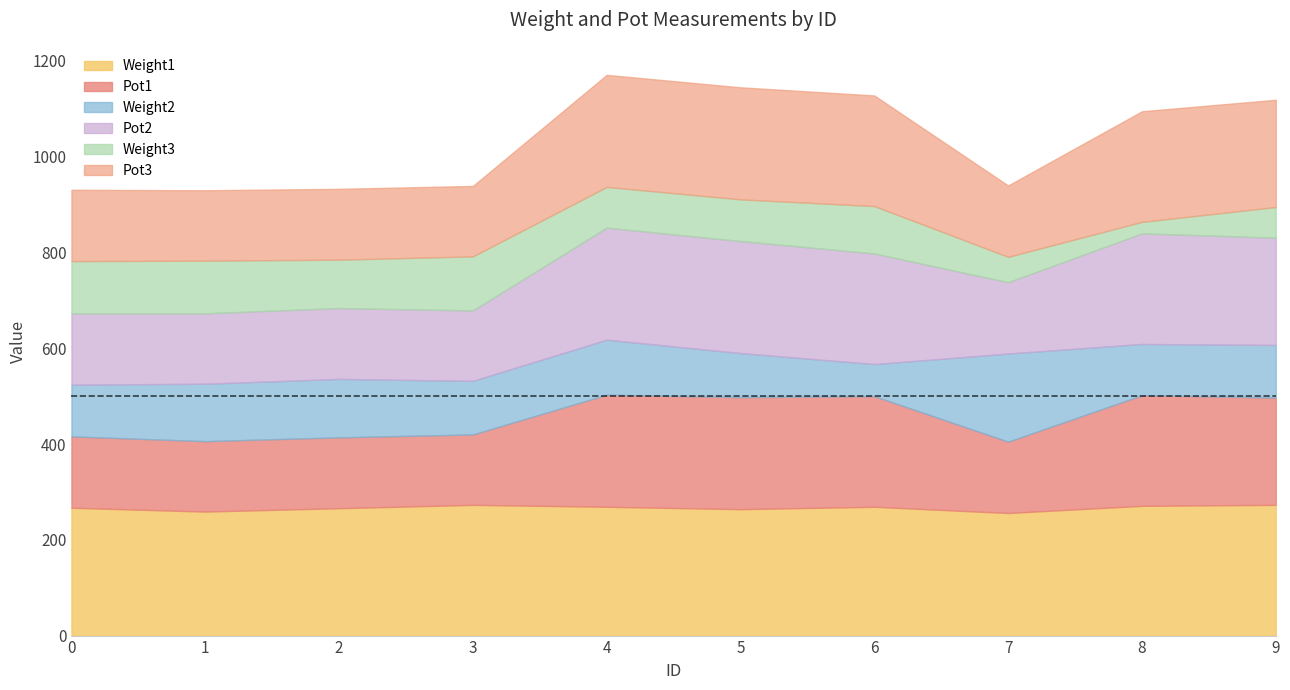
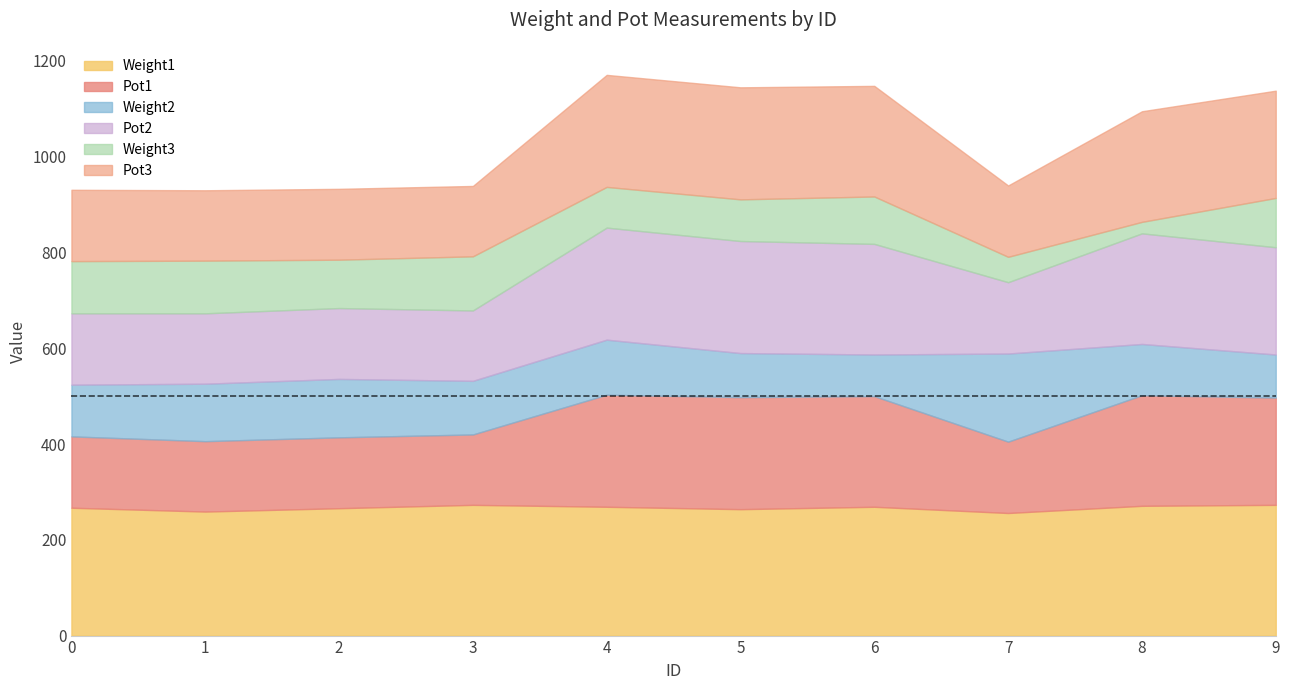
  {
    "Weight2": {
      "0": 110,
      "1": 120,
      "2": 120,
      "3": 110,
      "4": 120,
      "5": 90,
-     "6": 70,
+     "6": 90,
      "7": 180,
      "8": 110,
-     "9": 110
+     "9": 90
    },
    "Pot2": {
      "0": 150,
      "1": 150,
      "2": 150,
      "3": 150,
      "4": 230,
      "5": 230,
      "6": 230,
      "7": 150,
      "8": 230,
      "9": 220
    },
    "Weight3": {
      "0": 110,
      "1": 110,
      "2": 100,
      "3": 110,
      "4": 90,
      "5": 90,
      "6": 100,
      "7": 50,
      "8": 20,
-     "9": 60
+     "9": 100
    }
  }
